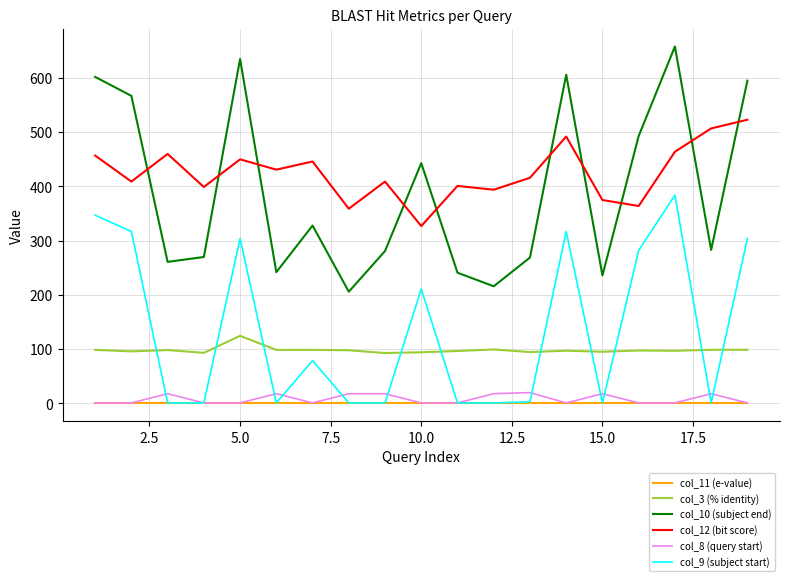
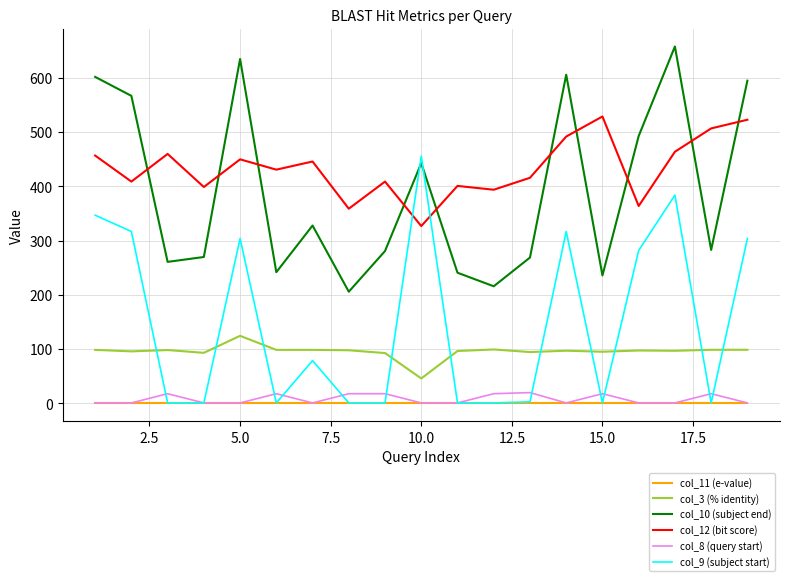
  {
    "col_3 (% identity)": {
      "5.0": 120,
-     "10.0": 90,
+     "10.0": 50,
      "15.0": 100
    },
    "col_10 (subject end)": {
      "5.0": 640,
      "10.0": 440,
      "15.0": 240
    },
    "col_12 (bit score)": {
      "5.0": 450,
      "10.0": 330,
-     "15.0": 380
+     "15.0": 530
    },
    "col_8 (query start)": {
      "15.0": 20
    },
    "col_9 (subject start)": {
      "5.0": 300,
-     "10.0": 210
+     "10.0": 460
    }
  }
